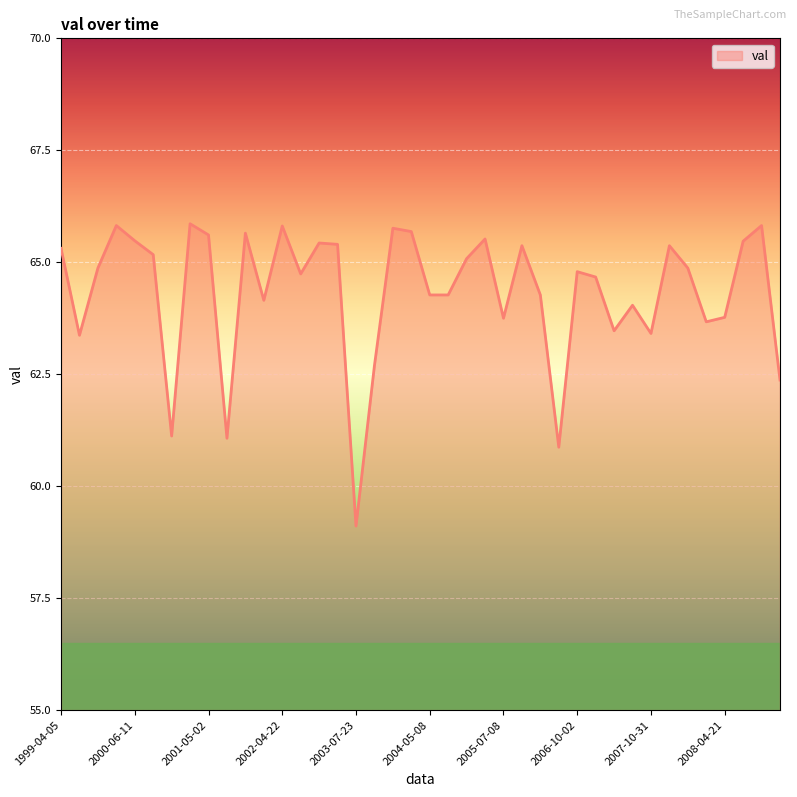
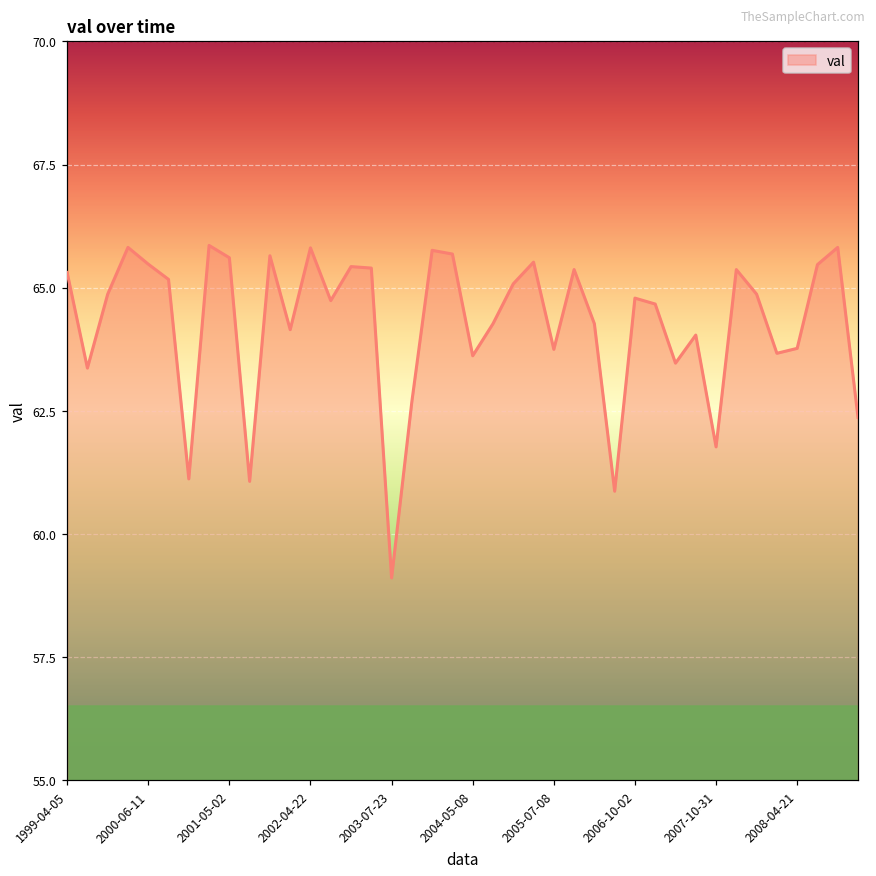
  {
    "val": {
      "1999-04-05": 65.3,
      "2000-06-11": 65.5,
      "2001-05-02": 65.6,
      "2002-04-22": 65.8,
      "2003-07-23": 59.1,
-     "2004-05-08": 64.3,
+     "2004-05-08": 63.6,
      "2005-07-08": 63.8,
      "2006-10-02": 64.8,
-     "2007-10-31": 63.4,
+     "2007-10-31": 61.8,
      "2008-04-21": 63.8
    }
  }
